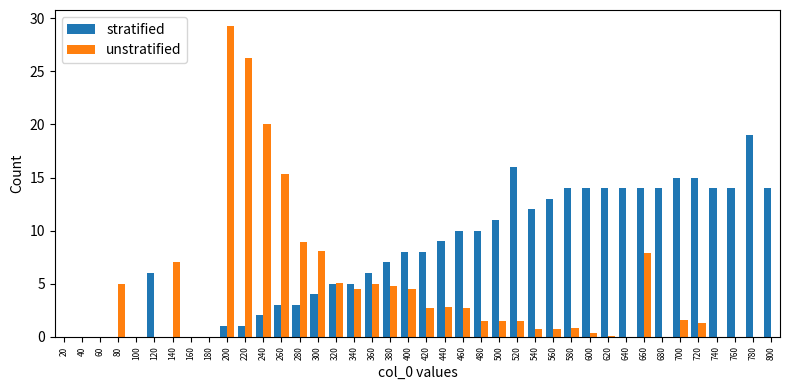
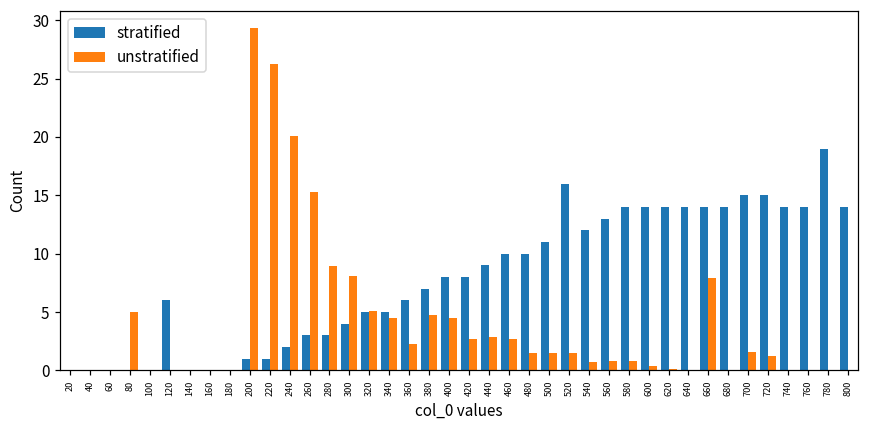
  {
    "stratified": {
      "20": 0.0,
      "40": 0.0,
      "60": 0.0,
      "80": 0.0,
      "100": 0.0,
      "120": 6.0,
      "140": 0.0,
      "160": 0.0,
      "180": 0.0,
      "200": 1.0,
      "220": 1.0,
      "240": 2.0,
      "260": 3.0,
      "280": 3.0,
      "300": 4.0,
      "320": 5.0,
      "340": 5.0,
      "360": 6.0,
      "380": 7.0,
      "400": 8.0,
      "420": 8.0,
      "440": 9.0,
      "460": 10.0,
      "480": 10.0,
      "500": 11.0,
      "520": 16.0,
      "540": 12.0,
      "560": 13.0,
      "580": 14.0,
      "600": 14.0,
      "620": 14.0,
      "640": 14.0,
      "660": 14.0,
      "680": 14.0,
      "700": 15.0,
      "720": 15.0,
      "740": 14.0,
      "760": 14.0,
      "780": 19.0,
      "800": 14.0
    },
    "unstratified": {
      "20": 0.0,
      "40": 0.0,
      "60": 0.0,
      "80": 5.0,
      "100": 0.0,
      "120": 0.0,
-     "140": 7,
+     "140": 0,
      "160": 0.0,
      "180": 0.0,
      "200": 29.3,
      "220": 26.3,
      "240": 20.1,
      "260": 15.3,
      "280": 8.9,
      "300": 8.1,
      "320": 5.1,
      "340": 4.5,
-     "360": 5.0,
+     "360": 2.3,
      "380": 4.7,
      "400": 4.5,
      "420": 2.7,
      "440": 2.8,
      "460": 2.7,
      "480": 1.5,
      "500": 1.5,
      "520": 1.5,
      "540": 0.7,
      "560": 0.8,
      "580": 0.8,
      "600": 0.3,
      "660": 7.9,
      "700": 1.6,
      "720": 1.3,
      "740": 0.0,
      "760": 0.0,
      "780": 0.0,
      "800": 0.0
    }
  }
